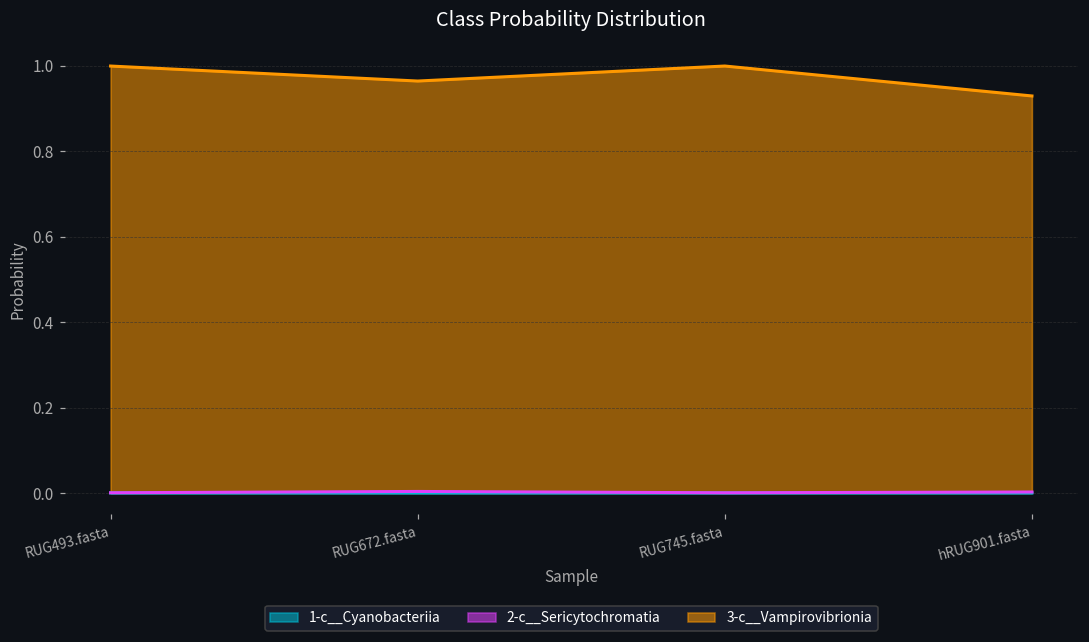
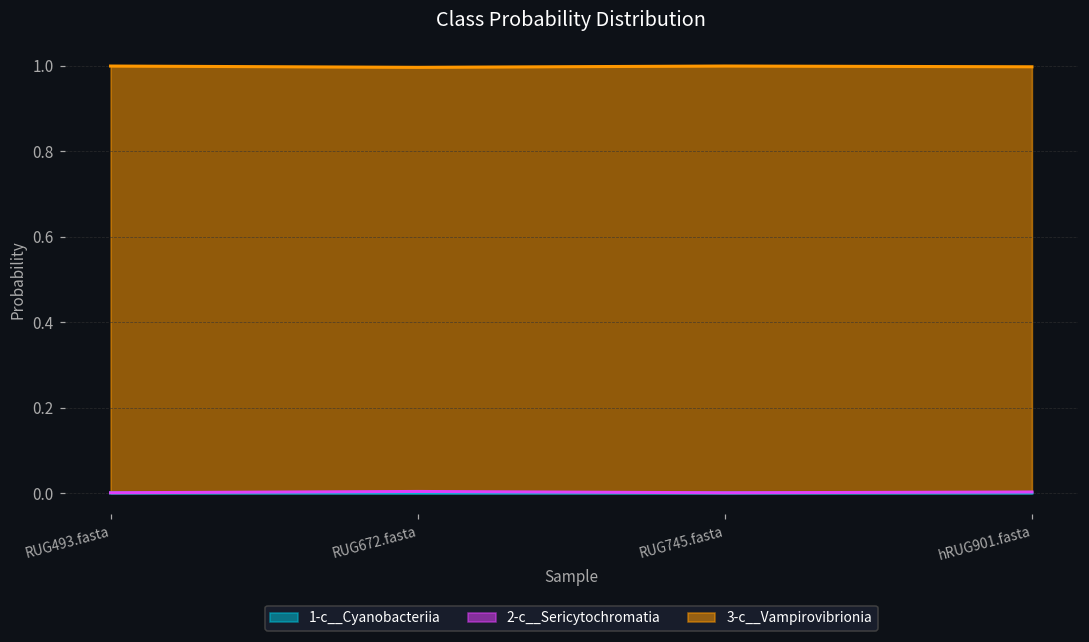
  {
    "3-c__Vampirovibrionia": {
      "RUG493.fasta": 1.00,
-     "RUG672.fasta": 0.96,
+     "RUG672.fasta": 1.00,
      "RUG745.fasta": 1.00,
-     "hRUG901.fasta": 0.93
+     "hRUG901.fasta": 1.00
    }
  }
